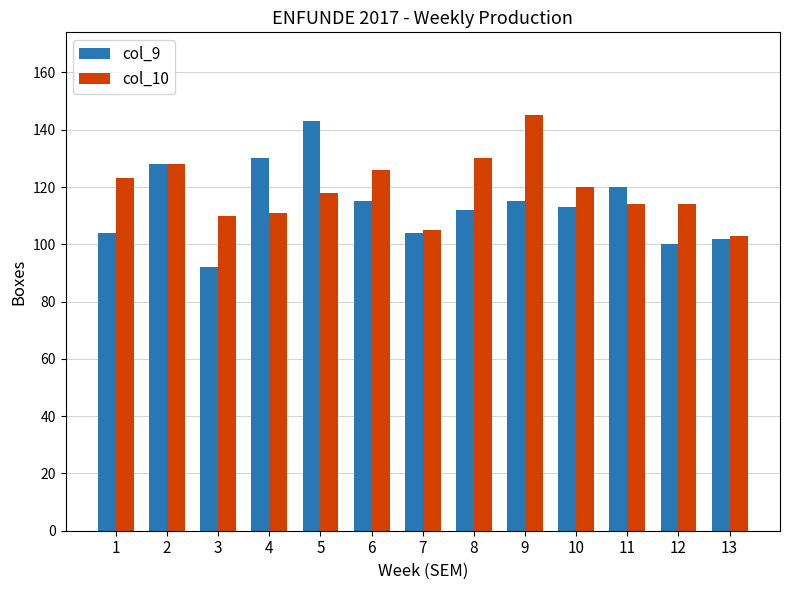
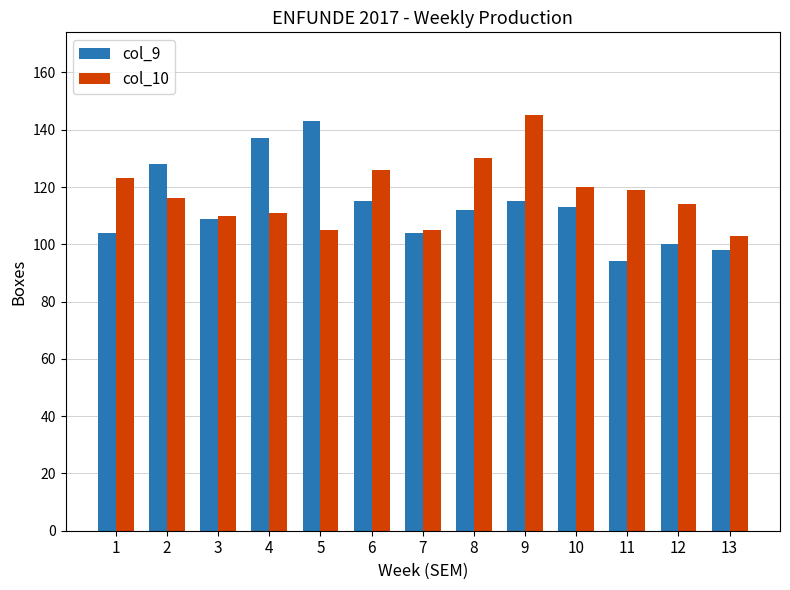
  {
    "col_9": {
      "1": 104,
      "2": 128,
-     "3": 92,
-     "4": 130,
+     "3": 109,
+     "4": 137,
      "5": 143,
      "6": 115,
      "7": 104,
      "8": 112,
      "9": 115,
      "10": 113,
-     "11": 120,
+     "11": 94,
      "12": 100,
-     "13": 102
+     "13": 98
    },
    "col_10": {
      "1": 123,
-     "2": 128,
+     "2": 116,
      "3": 110,
      "4": 111,
-     "5": 118,
+     "5": 105,
      "6": 126,
      "7": 105,
      "8": 130,
      "9": 145,
      "10": 120,
-     "11": 114,
+     "11": 119,
      "12": 114,
      "13": 103
    }
  }
